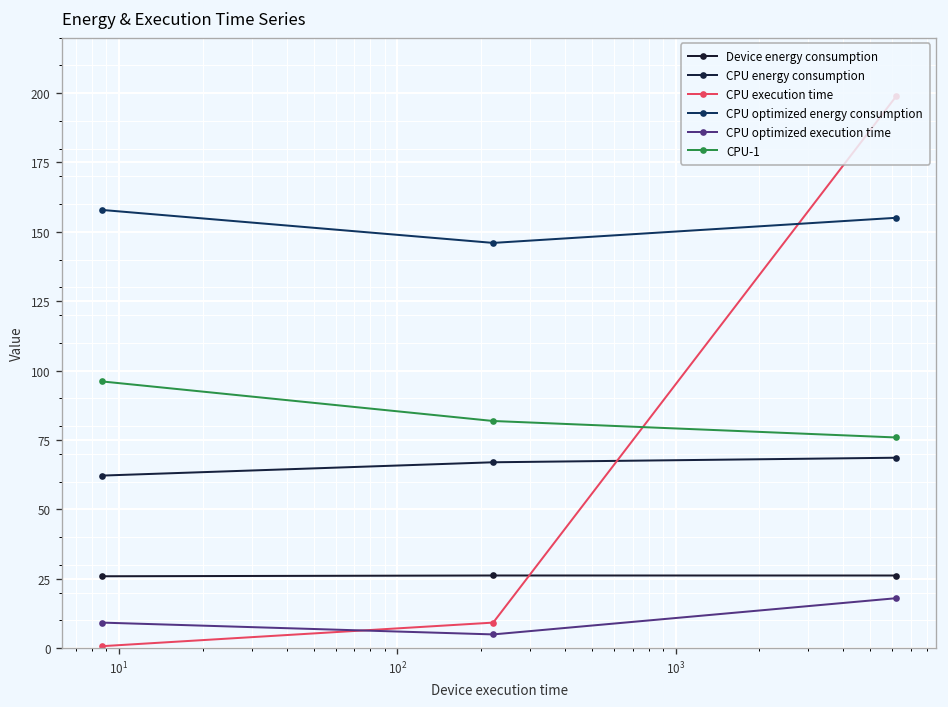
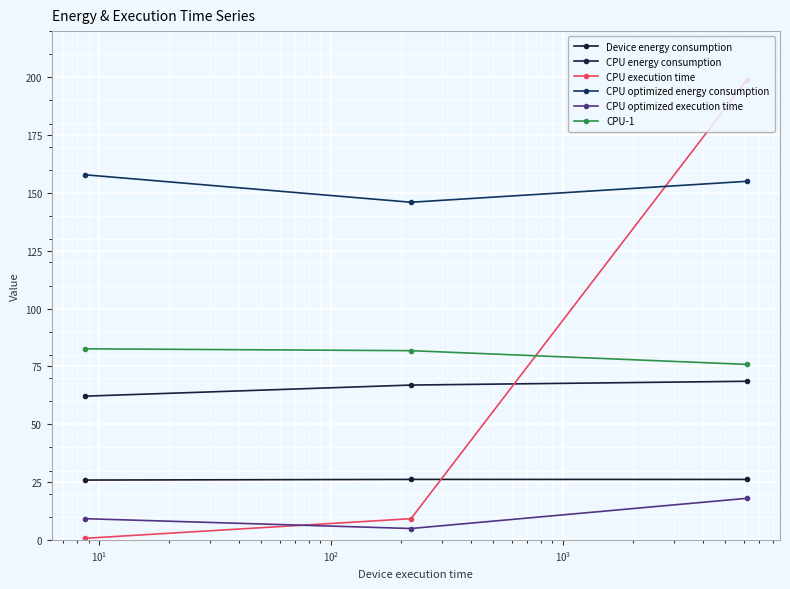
  {
    "CPU execution time": {
      "10^1": 1
    },
    "CPU optimized execution time": {
      "10^1": 9
    },
    "CPU-1": {
-     "10^1": 96
+     "10^1": 83
    }
  }
